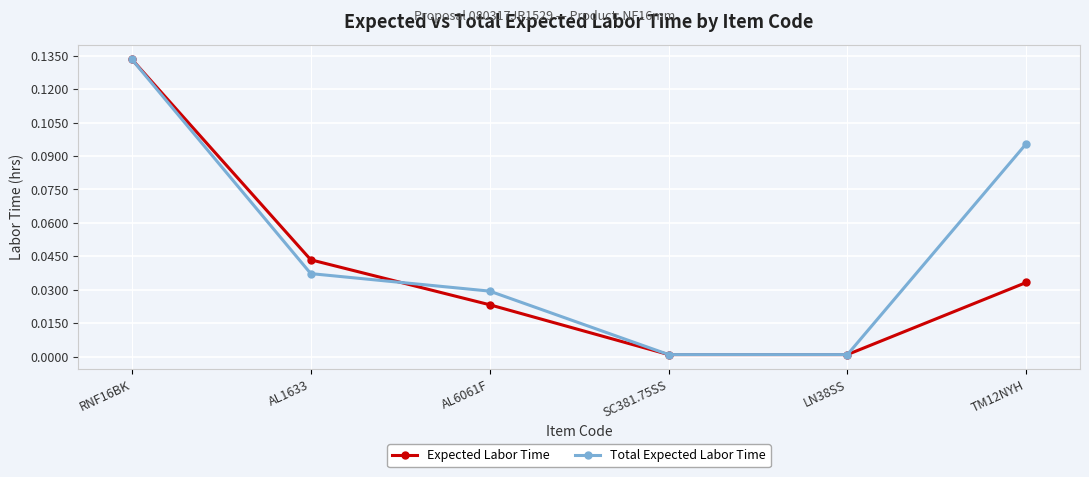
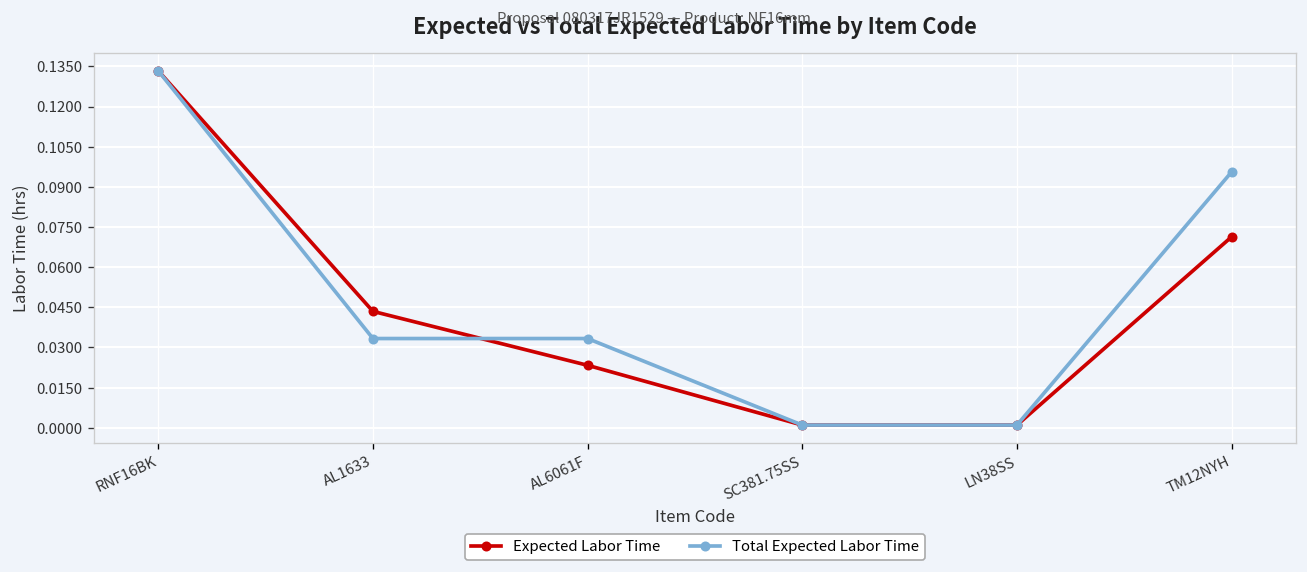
  {
    "Expected Labor Time": {
      "AL1633": 0.043,
      "AL6061F": 0.023,
-     "TM12NYH": 0.033
+     "TM12NYH": 0.071
    },
    "Total Expected Labor Time": {
-     "AL1633": 0.037,
-     "AL6061F": 0.029,
+     "AL1633": 0.033,
+     "AL6061F": 0.033,
      "TM12NYH": 0.096
    }
  }
